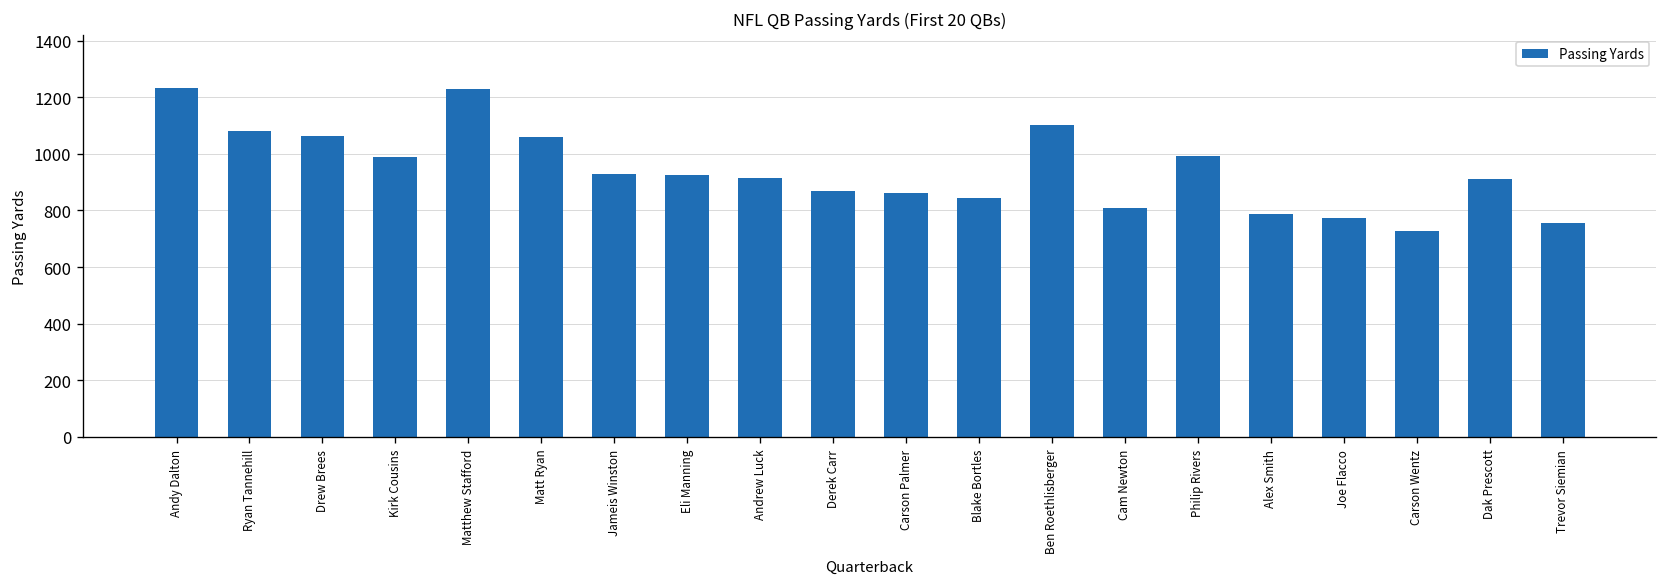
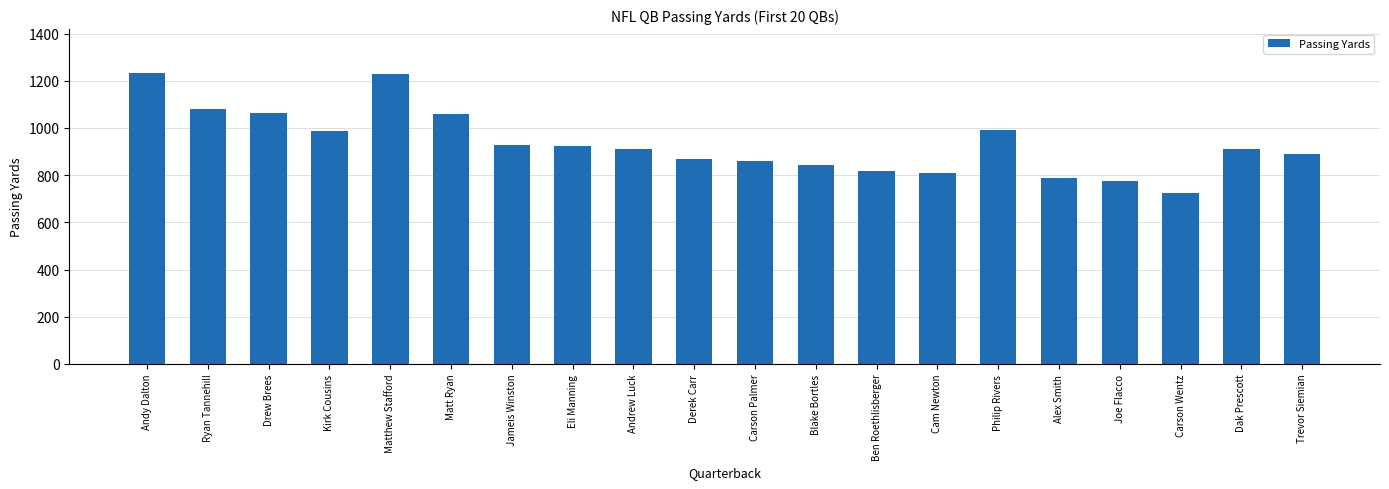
  {
    "Andy Dalton": 1230,
    "Ryan Tannehill": 1080,
    "Drew Brees": 1060,
    "Kirk Cousins": 990,
    "Matthew Stafford": 1230,
    "Matt Ryan": 1060,
    "Jameis Winston": 930,
    "Eli Manning": 930,
    "Andrew Luck": 910,
    "Derek Carr": 870,
    "Carson Palmer": 860,
    "Blake Bortles": 840,
-   "Ben Roethlisberger": 1100,
+   "Ben Roethlisberger": 820,
    "Cam Newton": 810,
    "Philip Rivers": 990,
    "Alex Smith": 790,
    "Joe Flacco": 770,
    "Carson Wentz": 730,
    "Dak Prescott": 910,
-   "Trevor Siemian": 760
+   "Trevor Siemian": 890
  }
